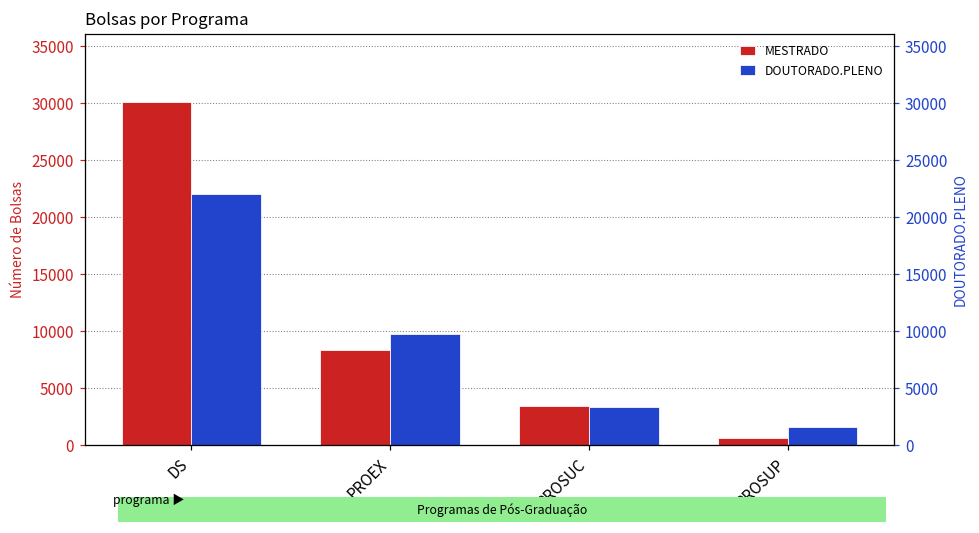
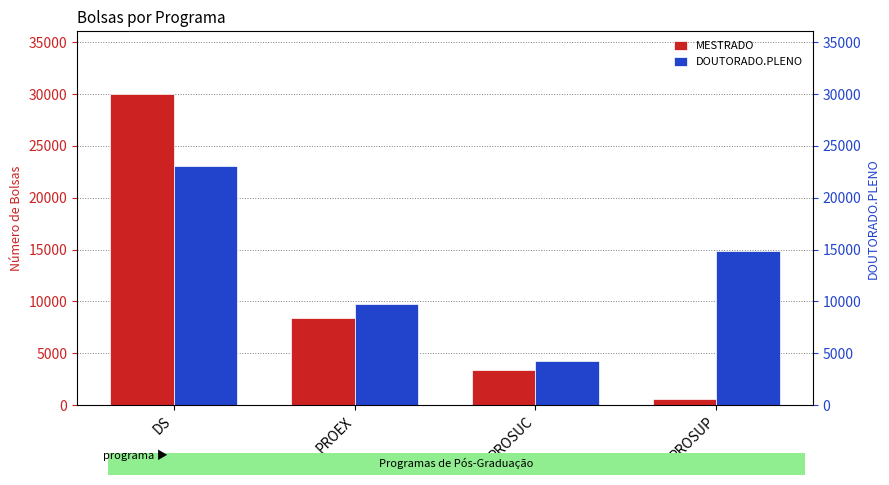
  {
    "MESTRADO": {
      "DS": 30100,
      "PROEX": 8400,
      "PROSUC": 3400,
      "PROSUP": 600
    },
    "DOUTORADO.PLENO": {
-     "DS": 22000,
+     "DS": 23100,
      "PROEX": 9700,
-     "PROSUC": 3400,
-     "PROSUP": 1600
+     "PROSUC": 4200,
+     "PROSUP": 14800
    }
  }
